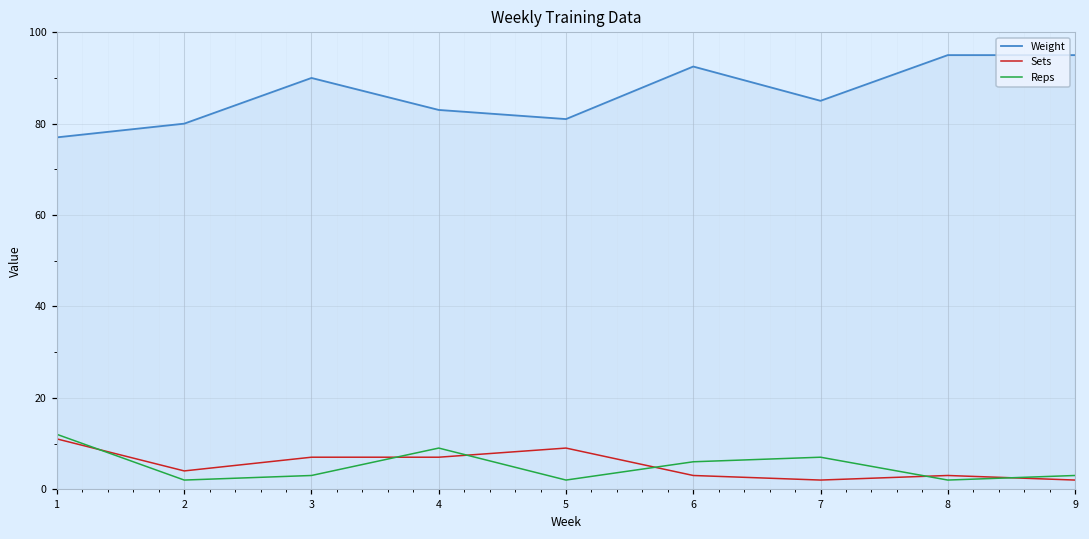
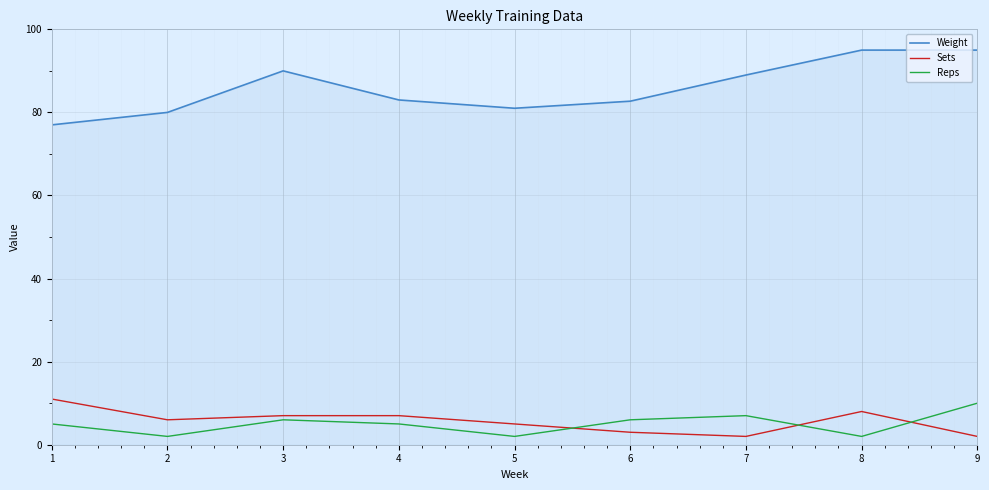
  {
    "Weight": {
      "1": 77,
      "2": 80,
      "3": 90,
      "4": 83,
      "5": 81,
-     "6": 93,
-     "7": 85,
+     "6": 83,
+     "7": 89,
      "8": 95,
      "9": 95
    },
    "Sets": {
      "1": 11,
-     "2": 4,
+     "2": 6,
      "3": 7,
      "4": 7,
-     "5": 9,
+     "5": 5,
      "6": 3,
      "7": 2,
-     "8": 3,
+     "8": 8,
      "9": 2
    },
    "Reps": {
-     "1": 12,
+     "1": 5,
      "2": 2,
-     "3": 3,
-     "4": 9,
+     "3": 6,
+     "4": 5,
      "5": 2,
      "6": 6,
      "7": 7,
      "8": 2,
-     "9": 3
+     "9": 10
    }
  }
